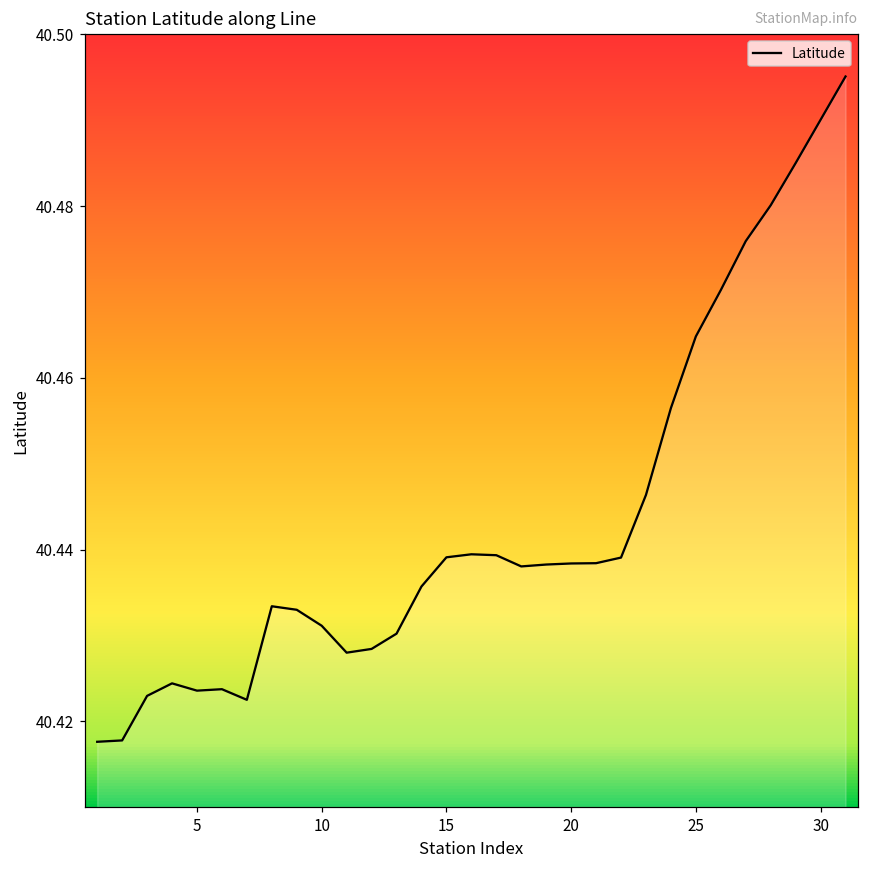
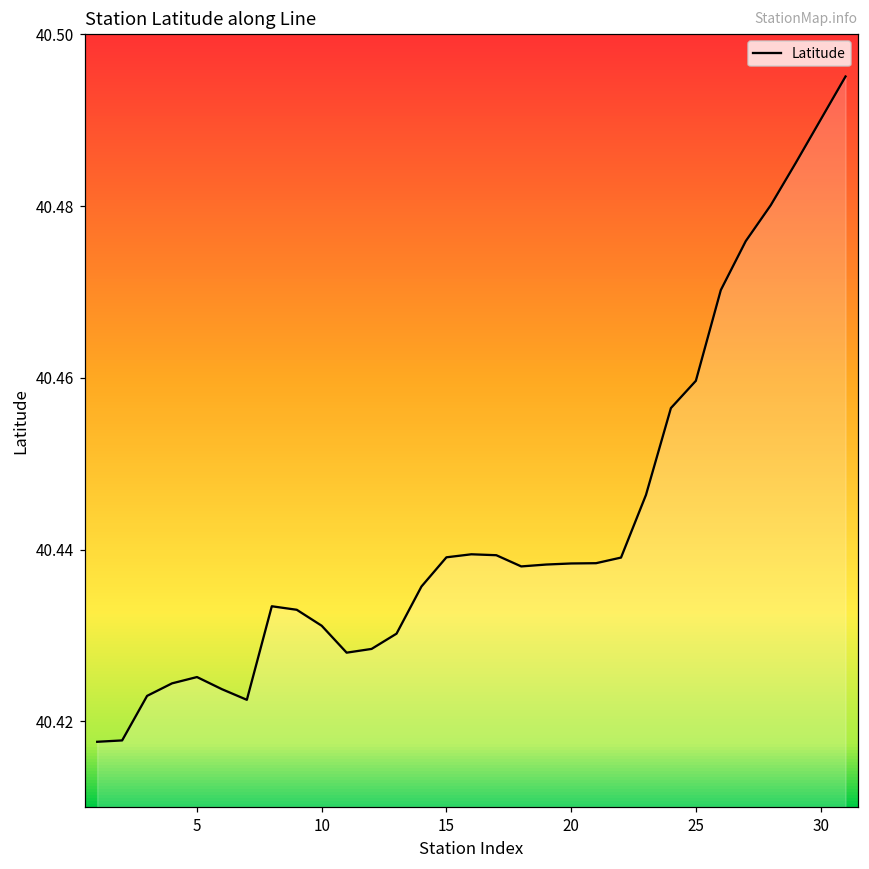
  {
-   "5": 40.424,
+   "5": 40.425,
    "10": 40.431,
    "15": 40.439,
    "20": 40.438,
-   "25": 40.465
+   "25": 40.460
  }
